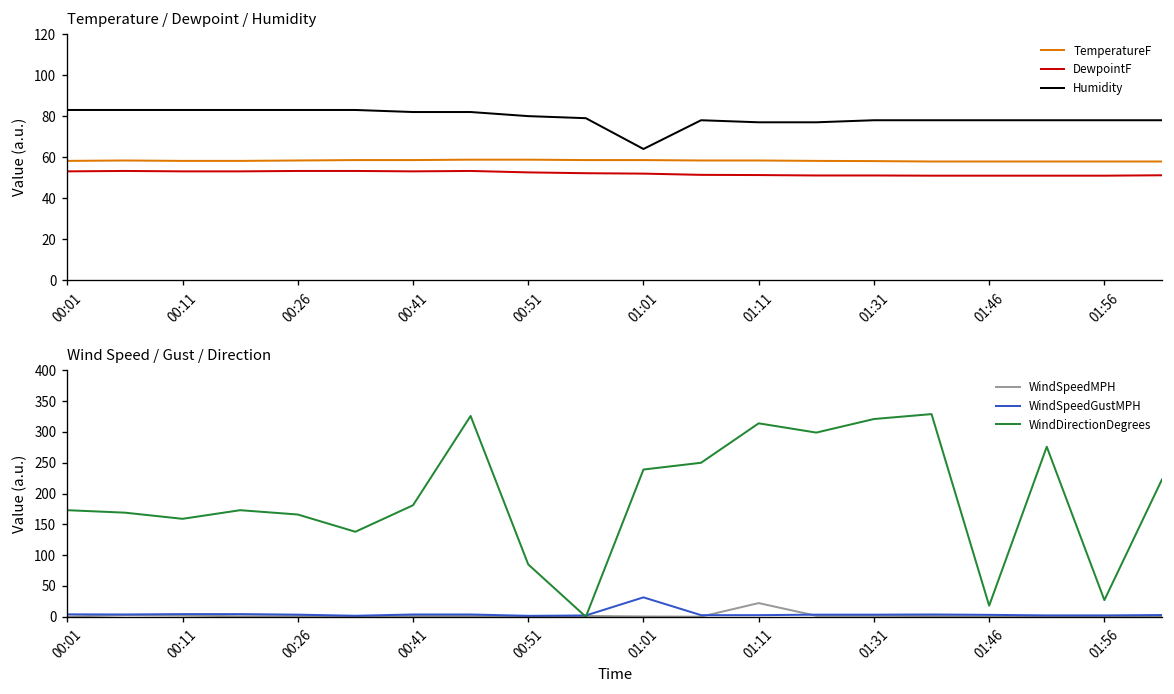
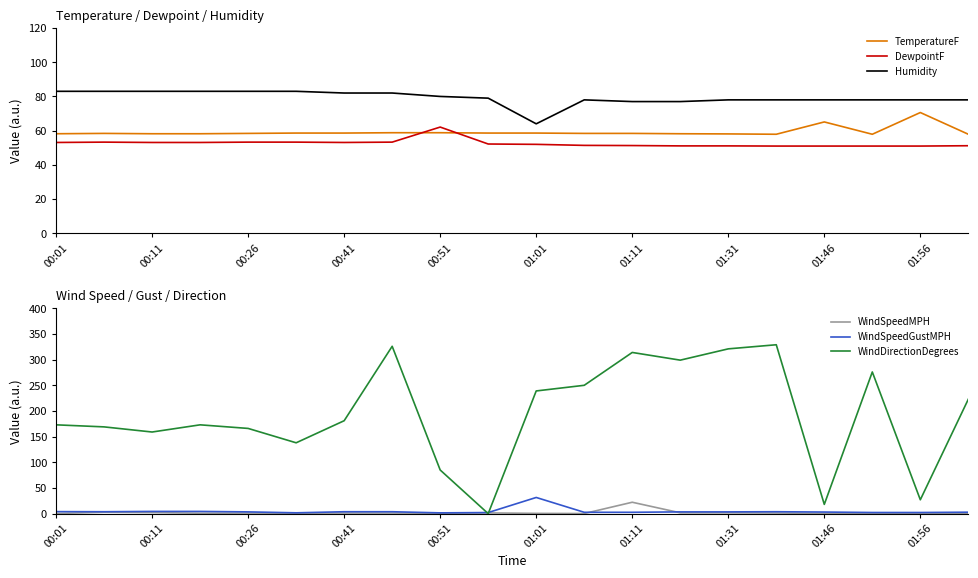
  {
    "Temperature / Dewpoint / Humidity": {
      "TemperatureF": {
        "00:01": 58,
        "00:11": 58,
        "00:26": 58,
        "00:41": 59,
        "00:51": 59,
        "01:01": 59,
        "01:11": 58,
        "01:31": 58,
-       "01:46": 58,
-       "01:56": 58
+       "01:46": 65,
+       "01:56": 71
      },
      "DewpointF": {
        "00:01": 53,
        "00:11": 53,
        "00:26": 53,
        "00:41": 53,
-       "00:51": 53,
+       "00:51": 62,
        "01:01": 52,
        "01:11": 51,
        "01:31": 51,
        "01:46": 51,
        "01:56": 51
      },
      "Humidity": {
        "00:01": 83,
        "00:11": 83,
        "00:26": 83,
        "00:41": 82,
        "00:51": 80,
        "01:01": 64,
        "01:11": 77,
        "01:31": 78,
        "01:46": 78,
        "01:56": 78
      }
    },
    "Wind Speed / Gust / Direction": {
      "WindSpeedMPH": {
        "01:01": 0,
        "01:11": 20
      },
      "WindSpeedGustMPH": {
        "01:01": 30,
        "01:11": 0
      },
      "WindDirectionDegrees": {
        "00:01": 170,
        "00:11": 160,
        "00:26": 170,
        "00:41": 180,
        "00:51": 90,
        "01:01": 240,
        "01:11": 310,
        "01:31": 320,
        "01:46": 20,
        "01:56": 30
      }
    }
  }
